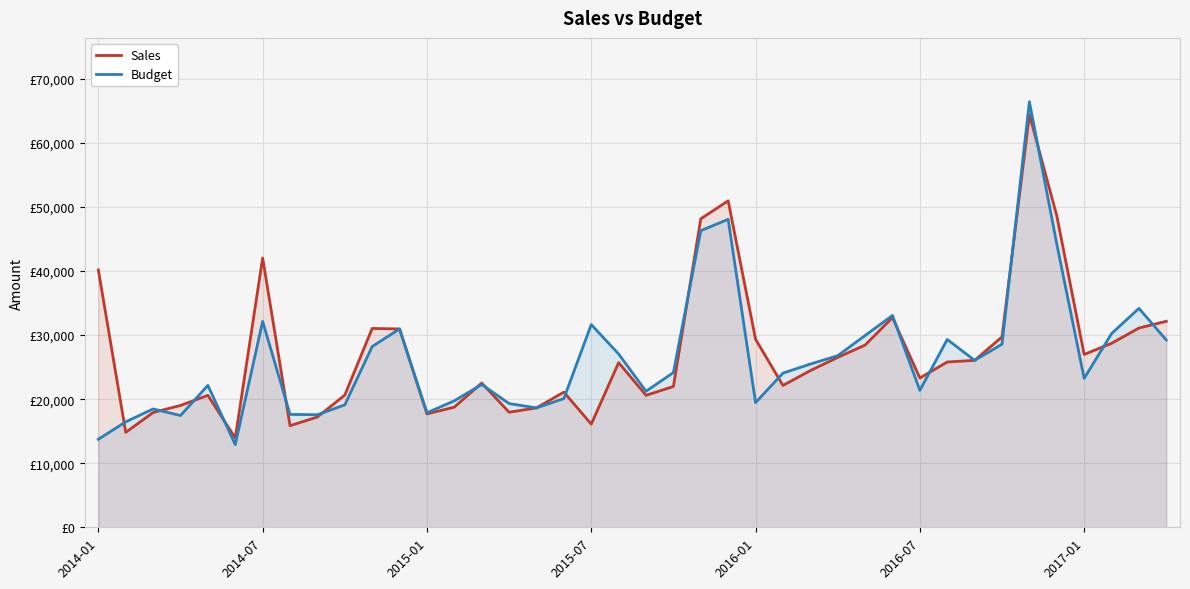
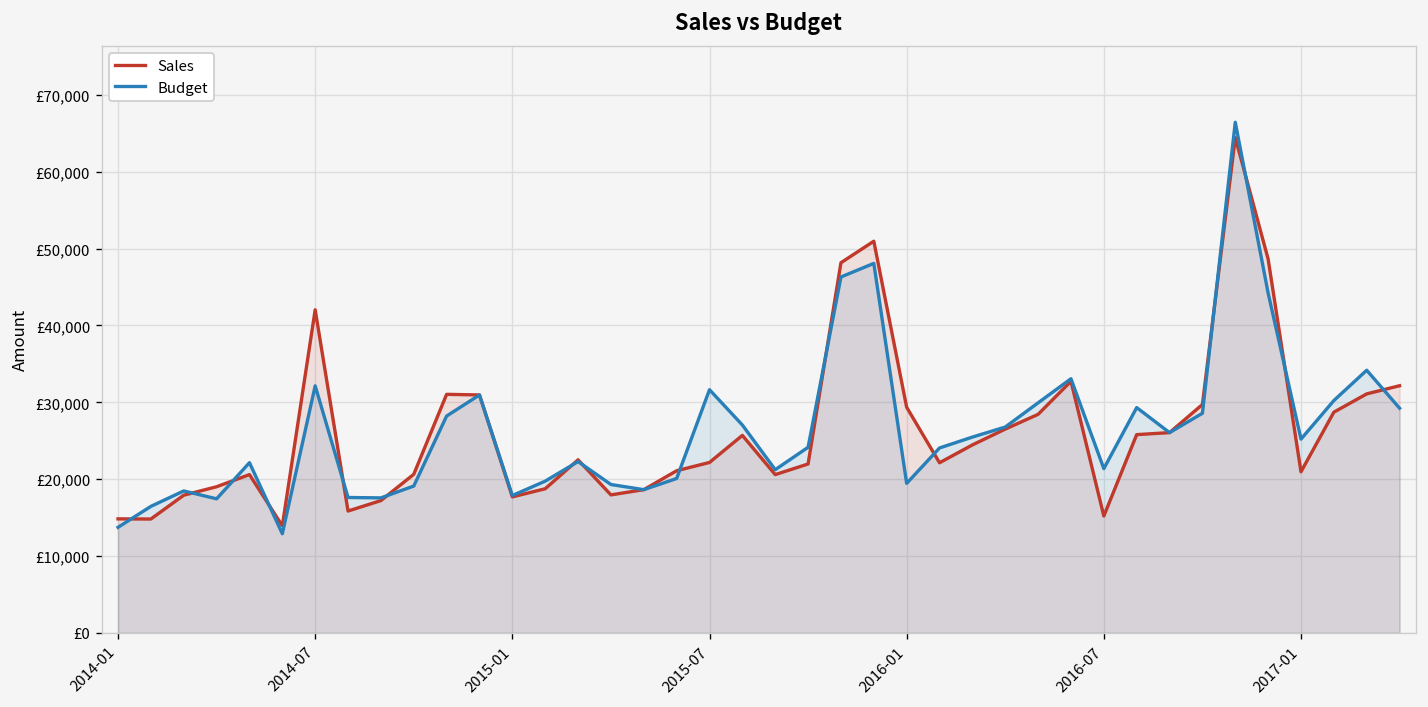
  {
    "Sales": {
-     "2014-01": "£40,000",
+     "2014-01": "£15,000",
      "2014-07": "£42,000",
-     "2015-07": "£16,000",
+     "2015-07": "£22,000",
      "2016-01": "£29,000",
-     "2016-07": "£23,000",
-     "2017-01": "£27,000"
+     "2016-07": "£15,000",
+     "2017-01": "£21,000"
    },
    "Budget": {
      "2014-01": "£14,000",
      "2014-07": "£32,000",
      "2015-07": "£32,000",
      "2016-01": "£19,000",
      "2016-07": "£21,000",
-     "2017-01": "£23,000"
+     "2017-01": "£25,000"
    }
  }
